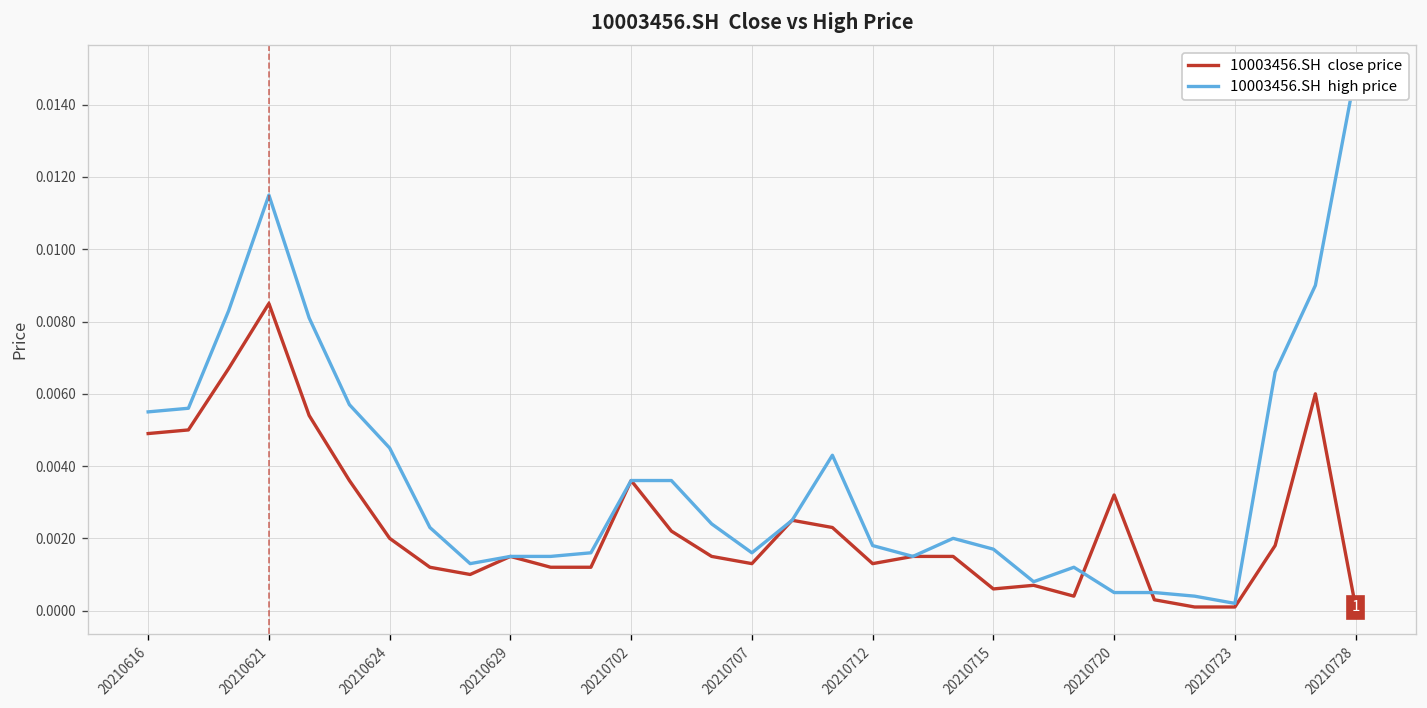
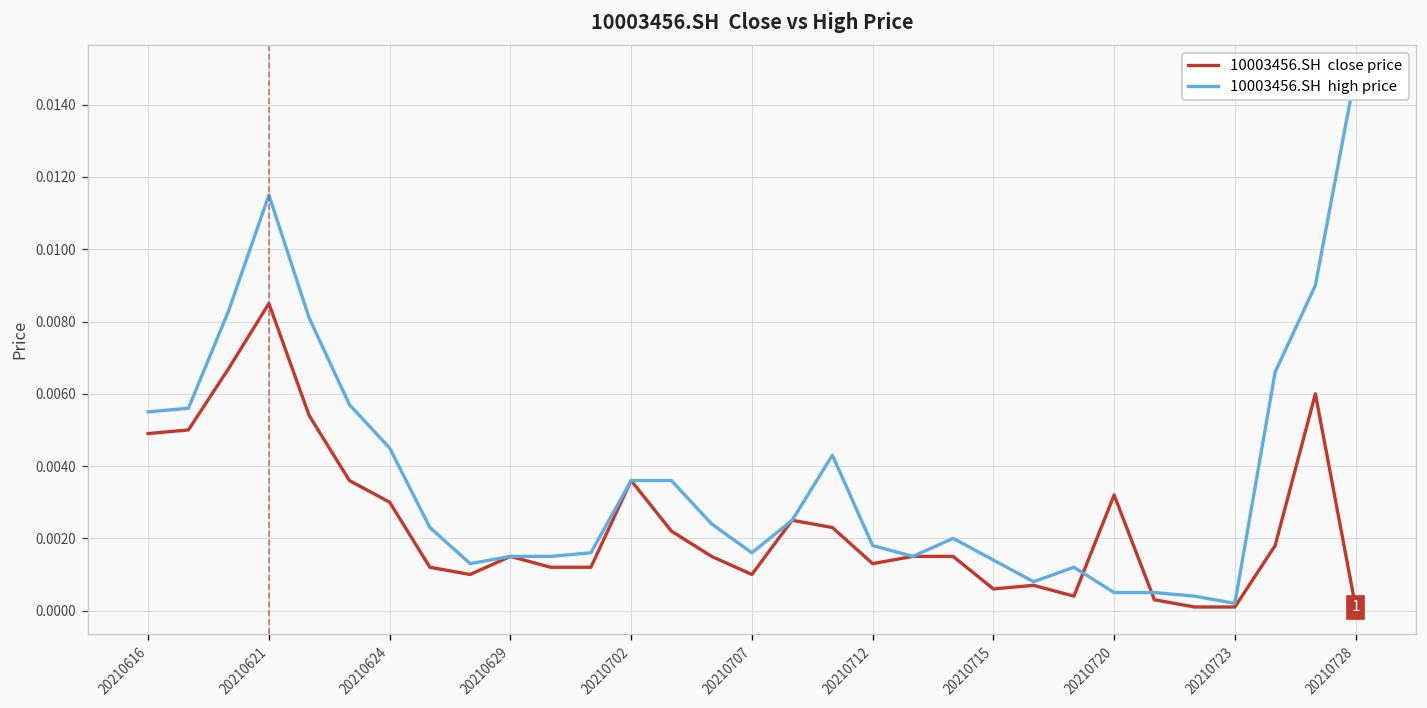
  {
    "10003456.SH close price": {
      "20210616": 0.0049,
      "20210621": 0.0085,
-     "20210624": 0.002,
-     "20210707": 0.0013,
+     "20210624": 0.003,
+     "20210707": 0.0010,
      "20210712": 0.0013,
      "20210715": 0.0006,
      "20210720": 0.0032,
      "20210723": 0.0001
    },
    "10003456.SH high price": {
      "20210616": 0.0055,
      "20210621": 0.0115,
      "20210624": 0.0045,
      "20210707": 0.0016,
      "20210712": 0.0018,
-     "20210715": 0.0017,
+     "20210715": 0.0014,
      "20210720": 0.0005,
      "20210723": 0.0002
    }
  }
